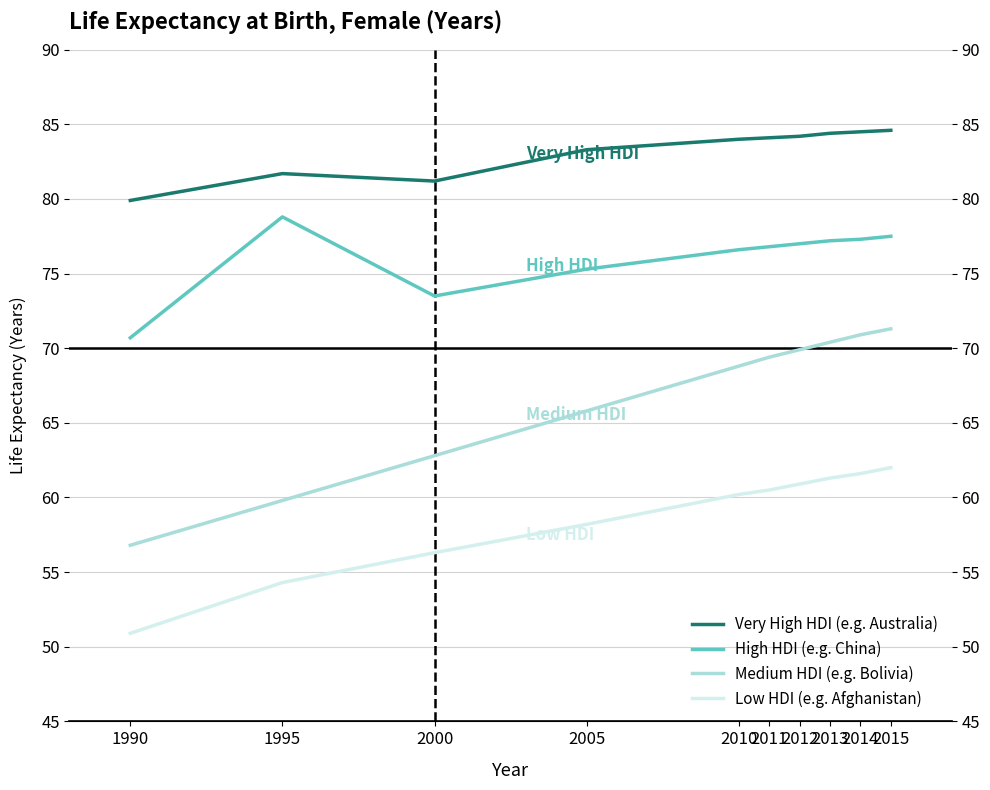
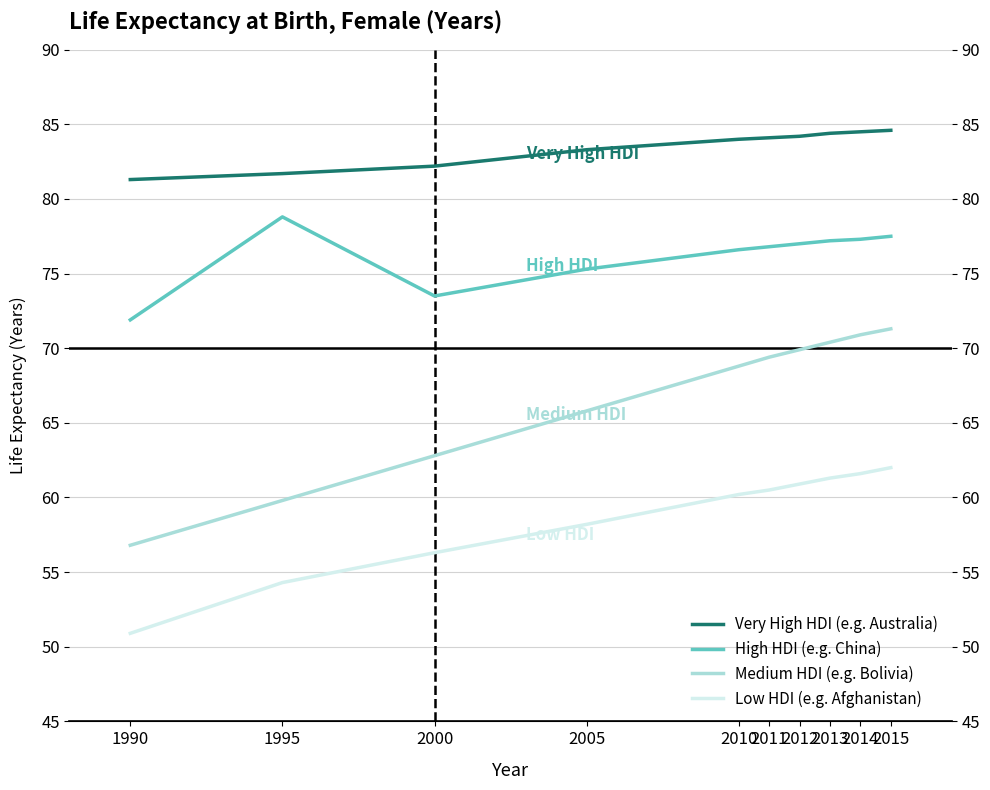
  {
    "Very High HDI (e.g. Australia)": {
-     "1990": 79.9,
+     "1990": 81.3,
      "1995": 81.7,
-     "2000": 81.2,
+     "2000": 82.2,
      "2005": 83.3
    },
    "High HDI (e.g. China)": {
-     "1990": 70.7,
+     "1990": 71.9,
      "1995": 78.8,
      "2000": 73.5,
      "2005": 75.3
    }
  }
